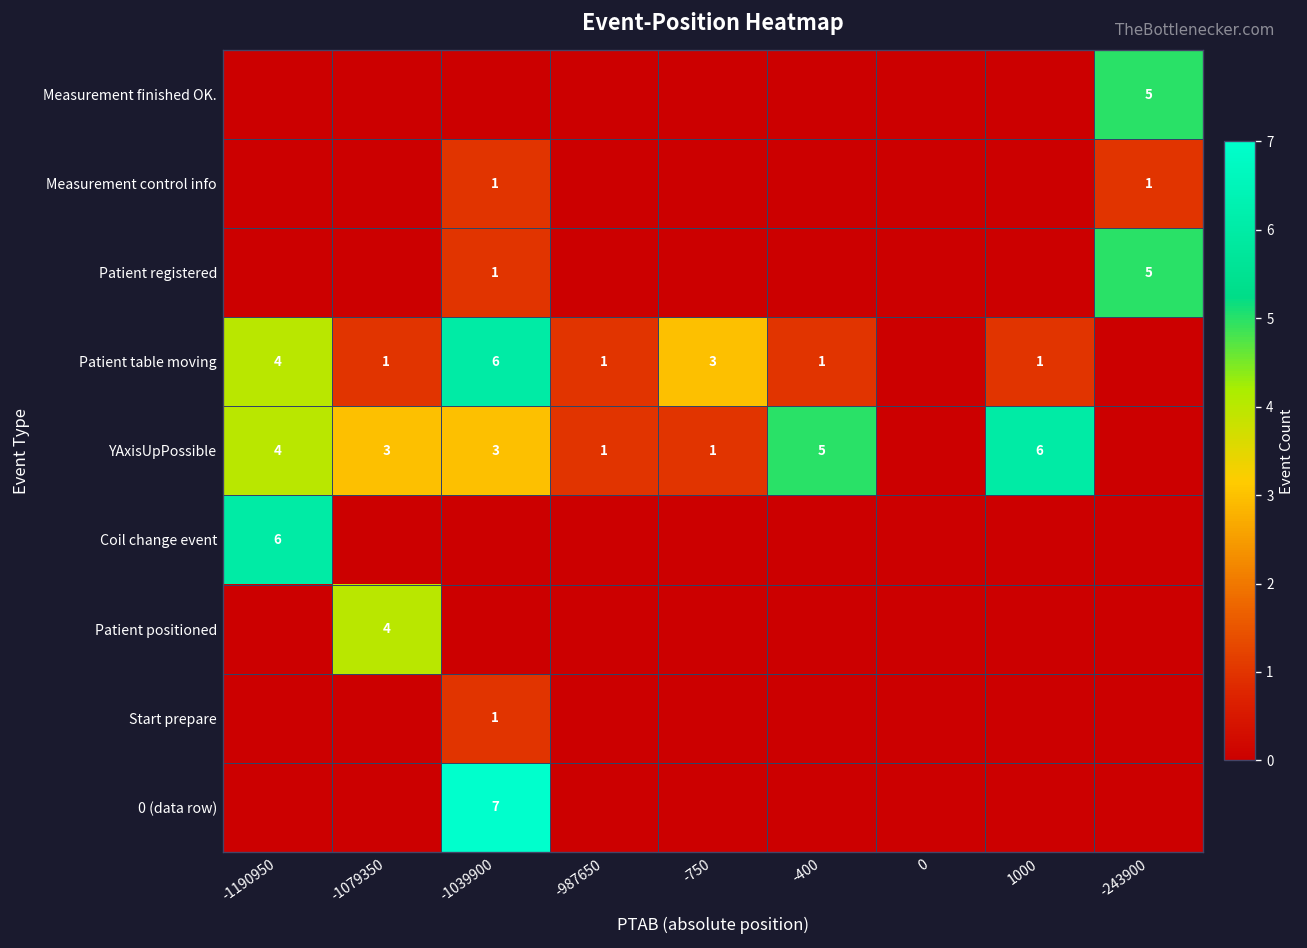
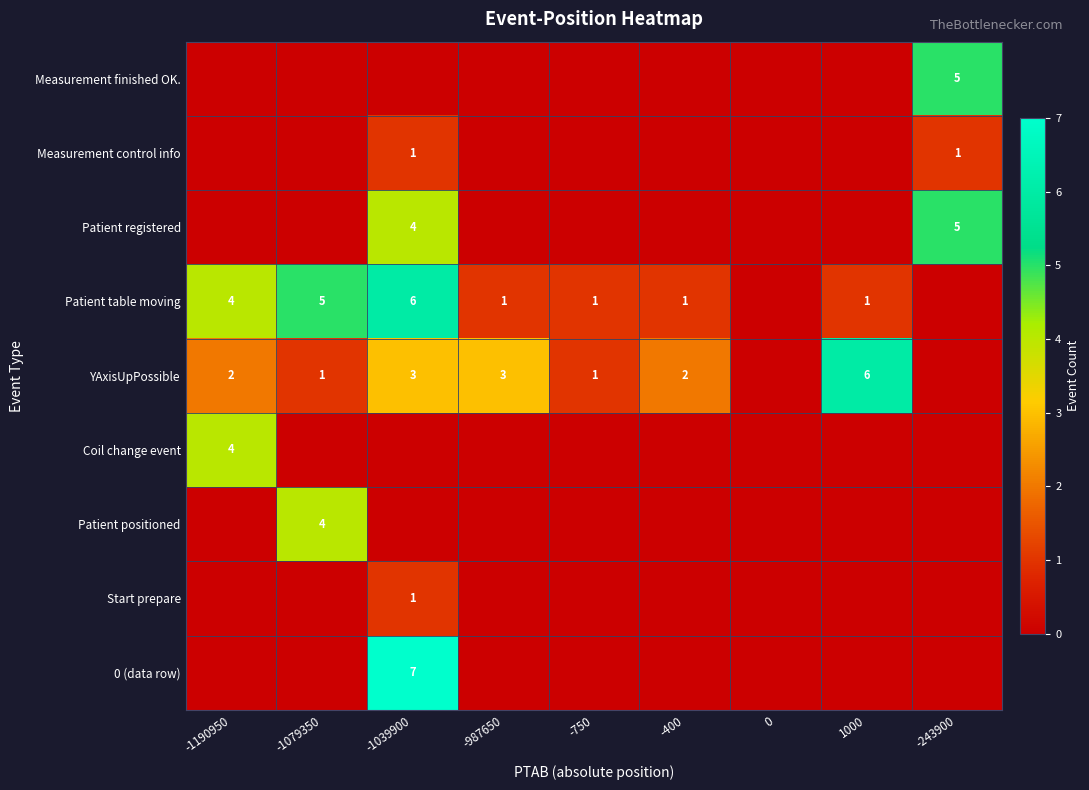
  {
    "Measurement finished OK.": {
      "-243900": 5
    },
    "Measurement control info": {
      "-1039900": 1,
      "-243900": 1
    },
    "Patient registered": {
-     "-1039900": 1,
+     "-1039900": 4,
      "-243900": 5
    },
    "Patient table moving": {
      "-1190950": 4,
-     "-1079350": 1,
+     "-1079350": 5,
      "-1039900": 6,
      "-987650": 1,
-     "-750": 3,
+     "-750": 1,
      "-400": 1,
      "1000": 1
    },
    "YAxisUpPossible": {
-     "-1190950": 4,
-     "-1079350": 3,
+     "-1190950": 2,
+     "-1079350": 1,
      "-1039900": 3,
-     "-987650": 1,
+     "-987650": 3,
      "-750": 1,
-     "-400": 5,
+     "-400": 2,
      "1000": 6
    },
    "Coil change event": {
-     "-1190950": 6
+     "-1190950": 4
    },
    "Patient positioned": {
      "-1079350": 4
    },
    "Start prepare": {
      "-1039900": 1
    },
    "0 (data row)": {
      "-1039900": 7
    }
  }
